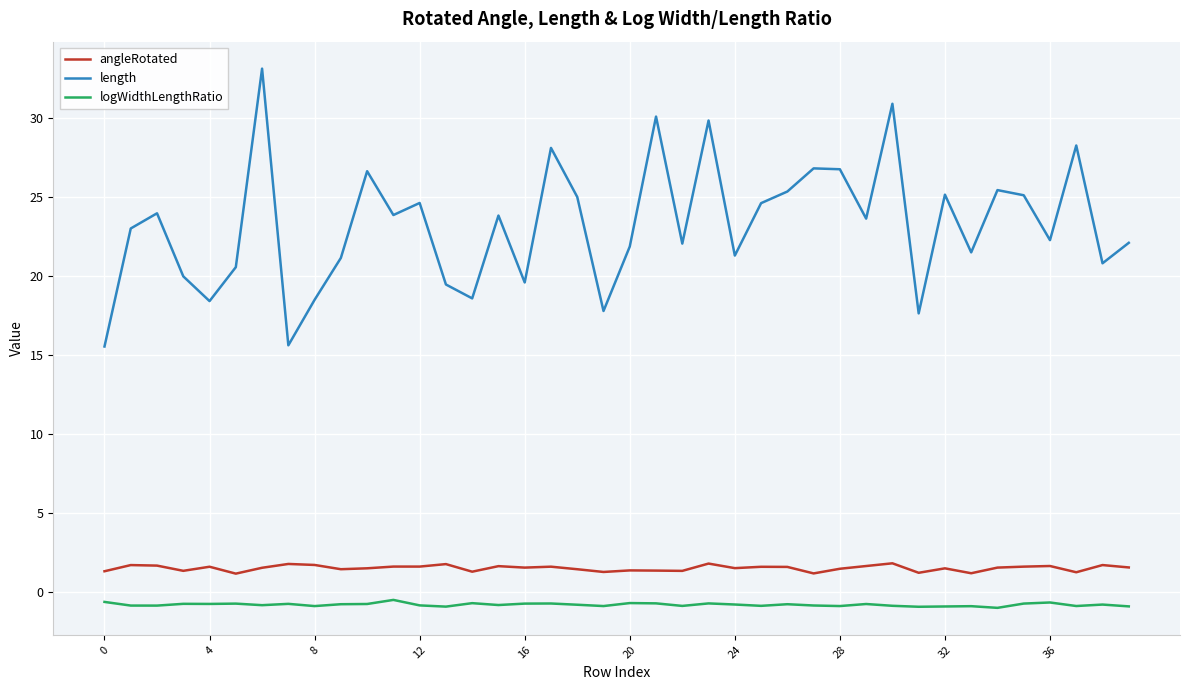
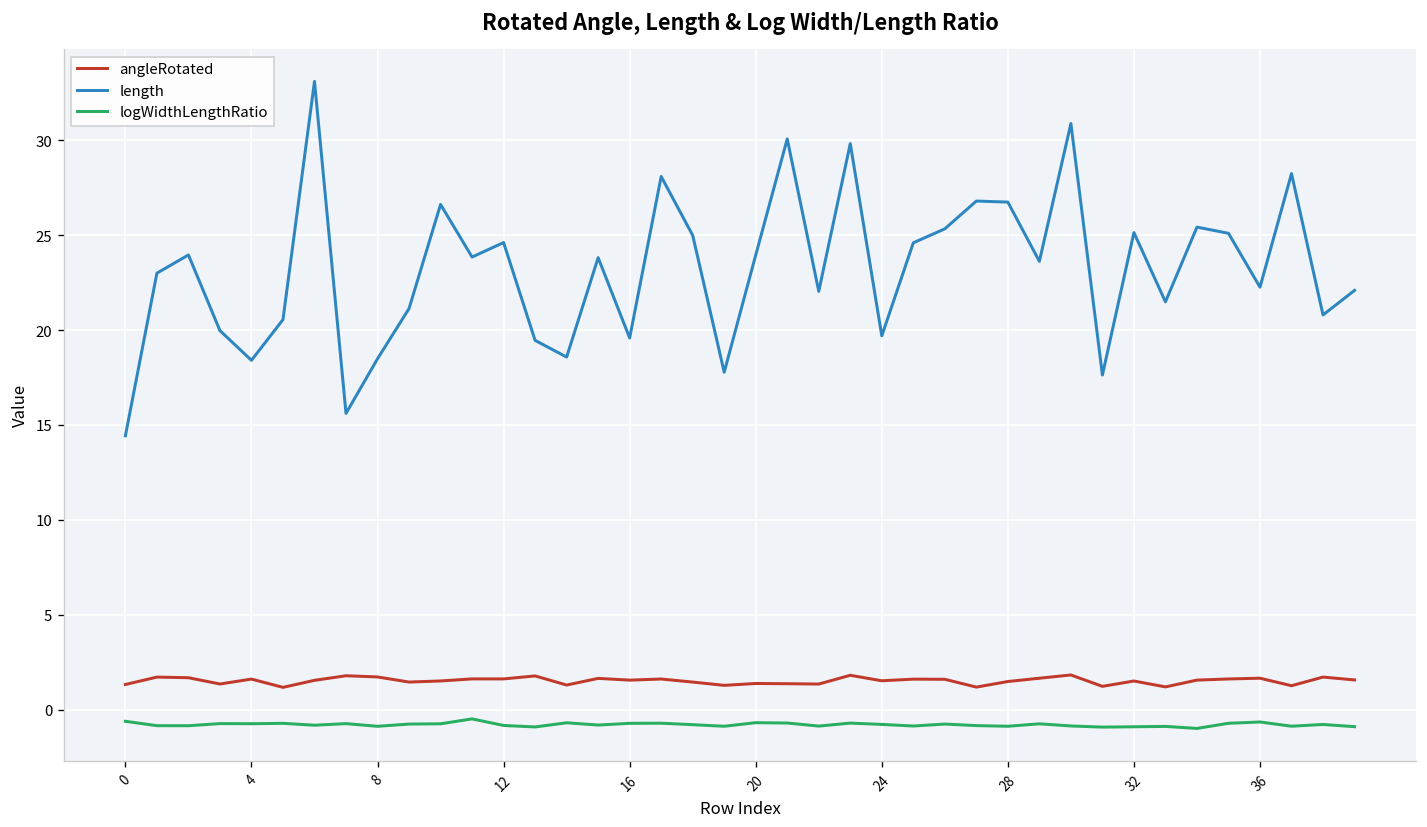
  {
    "angleRotated": {
      "0": 1.3,
      "4": 1.6,
      "8": 1.7,
      "12": 1.6,
      "16": 1.6,
      "20": 1.4,
      "24": 1.5,
      "28": 1.5,
      "32": 1.5,
      "36": 1.7
    },
    "length": {
-     "0": 15.5,
+     "0": 14.4,
      "4": 18.4,
      "8": 18.5,
      "12": 24.6,
      "16": 19.6,
-     "20": 21.9,
-     "24": 21.3,
+     "20": 24.0,
+     "24": 19.7,
      "28": 26.7,
      "32": 25.1,
      "36": 22.3
    },
    "logWidthLengthRatio": {
      "0": -0.6,
      "4": -0.7,
      "8": -0.9,
      "12": -0.8,
      "16": -0.7,
      "20": -0.7,
      "24": -0.8,
      "28": -0.9,
      "32": -0.9,
      "36": -0.7
    }
  }
